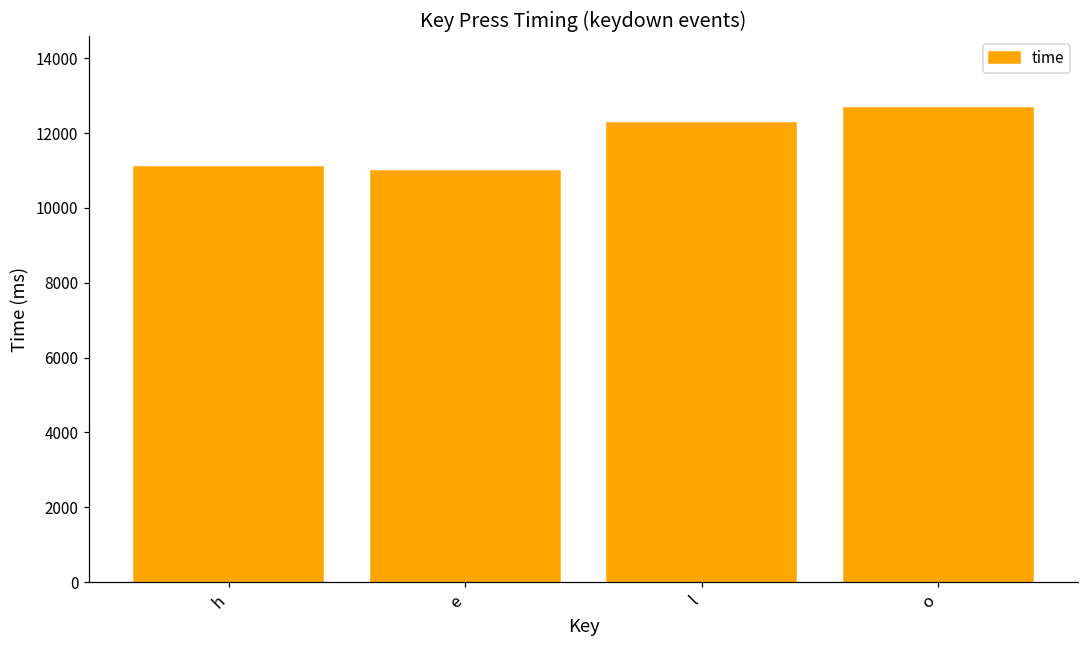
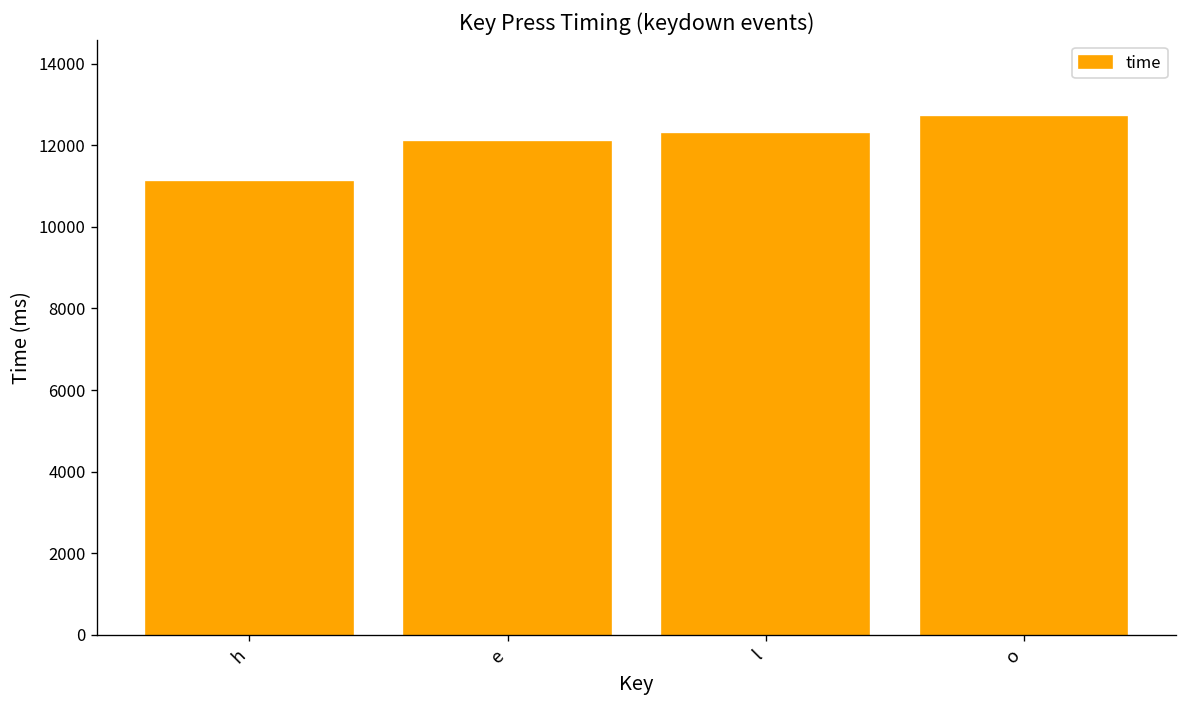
  {
    "h": 11100,
-   "e": 11000,
+   "e": 12100,
    "l": 12300,
    "o": 12700
  }
